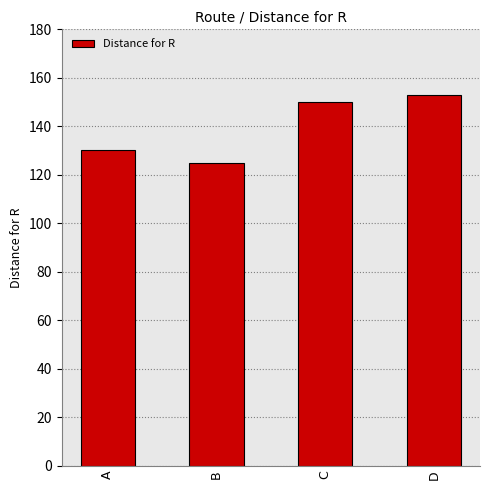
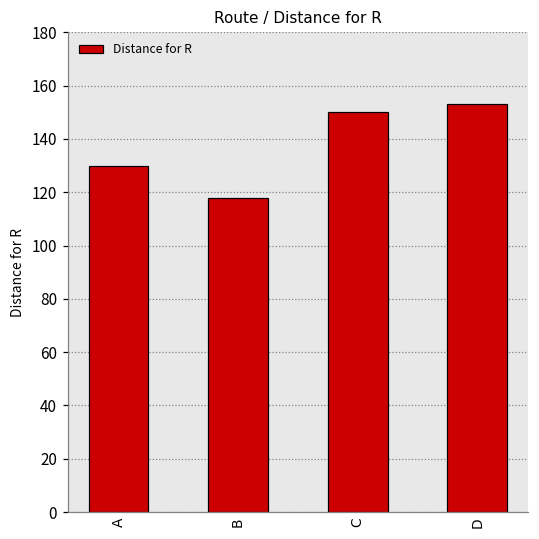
  {
    "A": 130,
-   "B": 125,
+   "B": 118,
    "C": 150,
    "D": 153
  }
